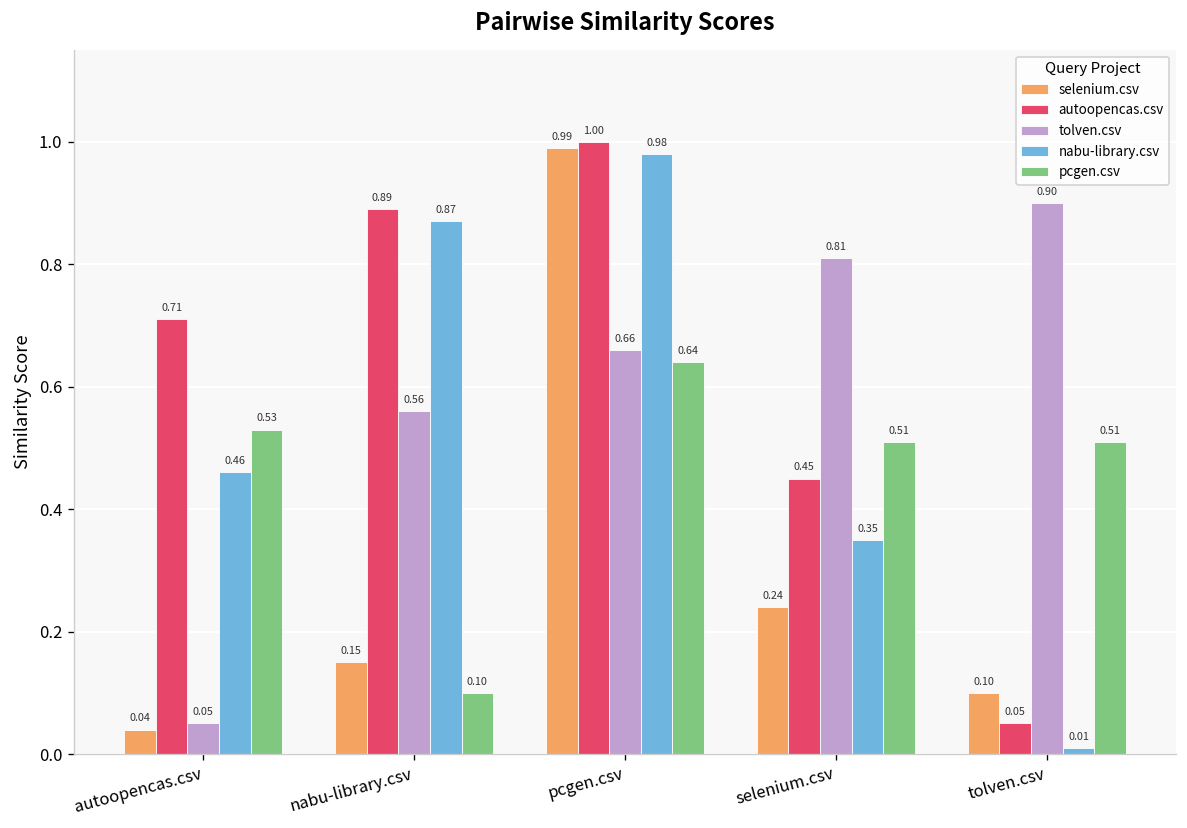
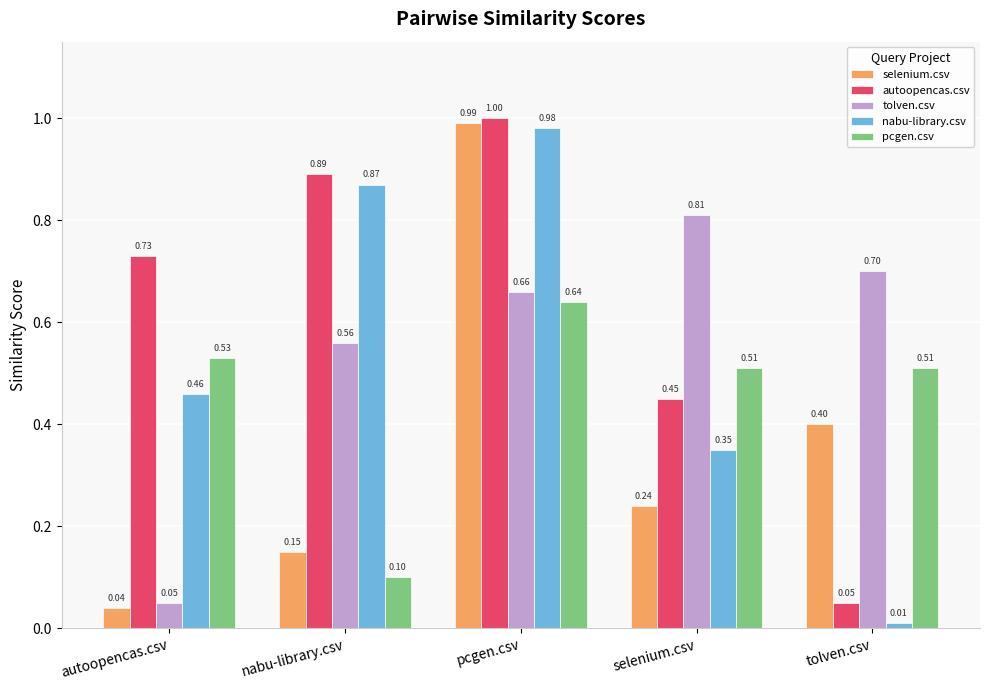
  {
    "selenium.csv": {
      "autoopencas.csv": 0.04,
      "nabu-library.csv": 0.15,
      "pcgen.csv": 0.99,
      "selenium.csv": 0.24,
-     "tolven.csv": 0.10
+     "tolven.csv": 0.40
    },
    "autoopencas.csv": {
-     "autoopencas.csv": 0.71,
+     "autoopencas.csv": 0.73,
      "nabu-library.csv": 0.89,
      "pcgen.csv": 1.00,
      "selenium.csv": 0.45,
      "tolven.csv": 0.05
    },
    "tolven.csv": {
      "autoopencas.csv": 0.05,
      "nabu-library.csv": 0.56,
      "pcgen.csv": 0.66,
      "selenium.csv": 0.81,
-     "tolven.csv": 0.90
+     "tolven.csv": 0.70
    },
    "nabu-library.csv": {
      "autoopencas.csv": 0.46,
      "nabu-library.csv": 0.87,
      "pcgen.csv": 0.98,
      "selenium.csv": 0.35,
      "tolven.csv": 0.01
    },
    "pcgen.csv": {
      "autoopencas.csv": 0.53,
      "nabu-library.csv": 0.10,
      "pcgen.csv": 0.64,
      "selenium.csv": 0.51,
      "tolven.csv": 0.51
    }
  }
